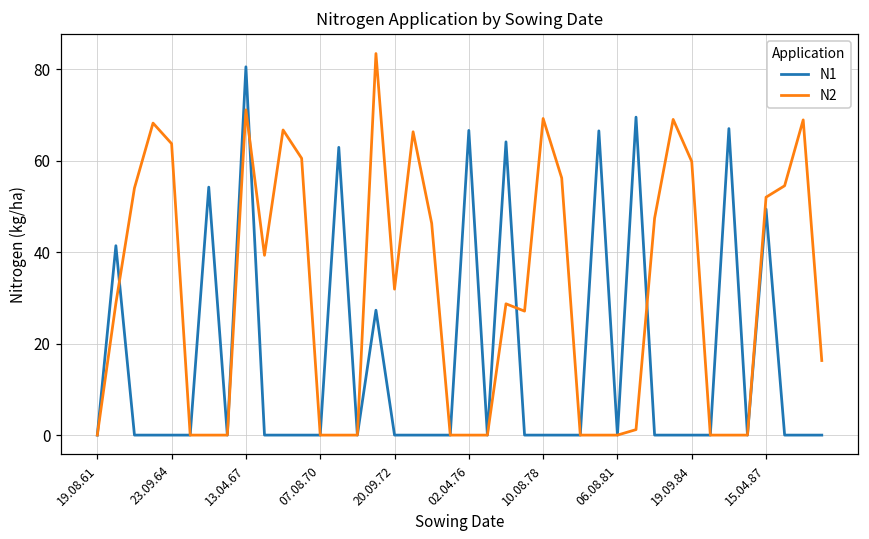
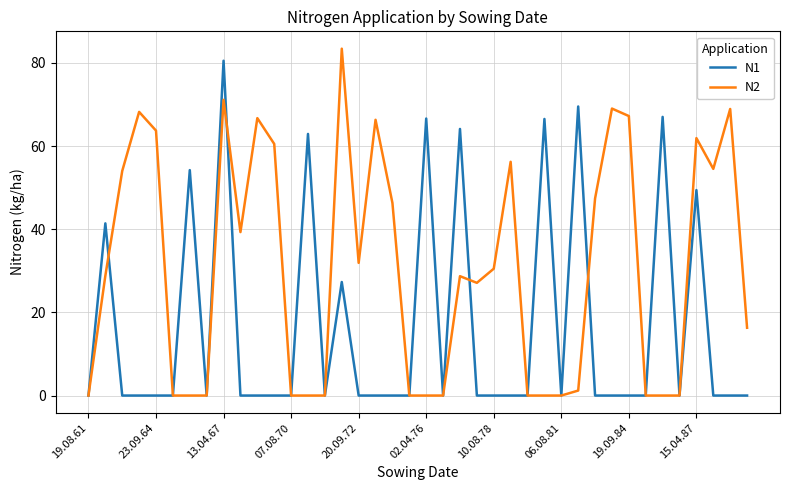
  {
    "N1": {
      "23.09.64": 0,
      "13.04.67": 81,
      "20.09.72": 0,
      "02.04.76": 67,
      "10.08.78": 0,
      "19.09.84": 0,
      "15.04.87": 49
    },
    "N2": {
      "23.09.64": 64,
      "13.04.67": 71,
      "20.09.72": 32,
      "02.04.76": 0,
-     "10.08.78": 69,
-     "19.09.84": 60,
-     "15.04.87": 52
+     "10.08.78": 31,
+     "19.09.84": 67,
+     "15.04.87": 62
    }
  }
